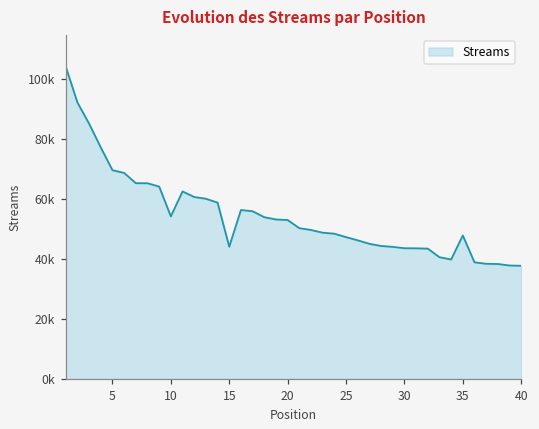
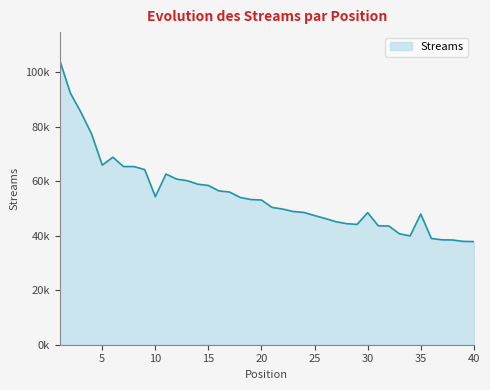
  {
-   "5": 70000,
+   "5": 66000,
    "10": 54000,
-   "15": 44000,
+   "15": 58000,
    "20": 53000,
    "25": 47000,
-   "30": 44000,
+   "30": 48000,
    "35": 48000,
    "40": 38000
  }
